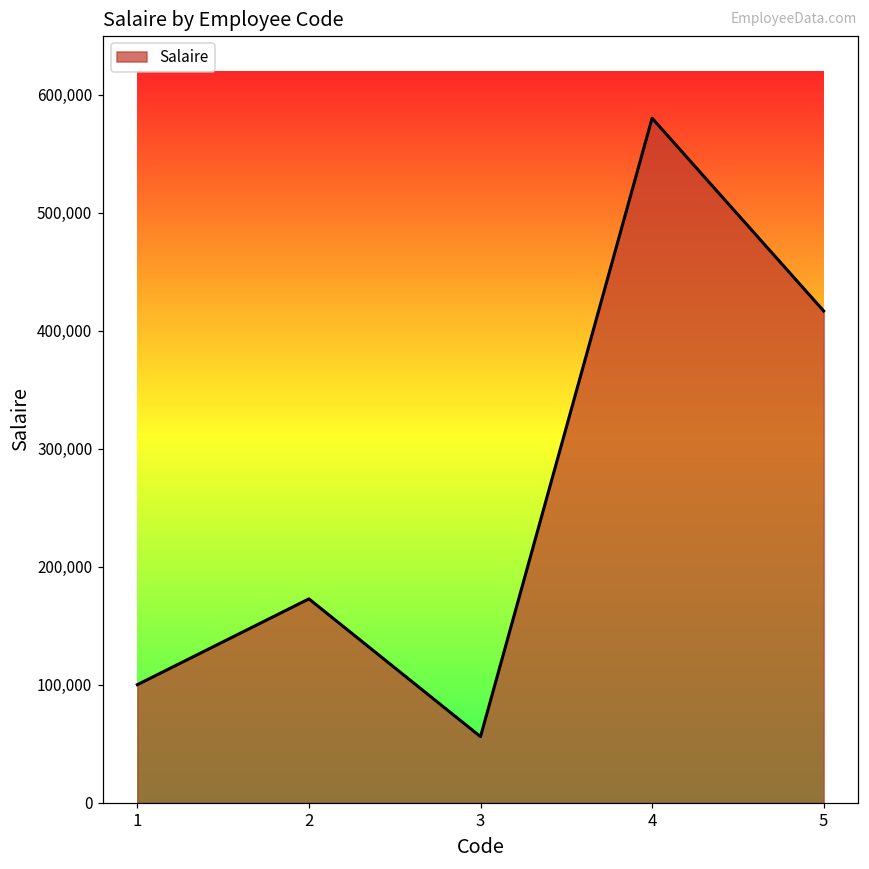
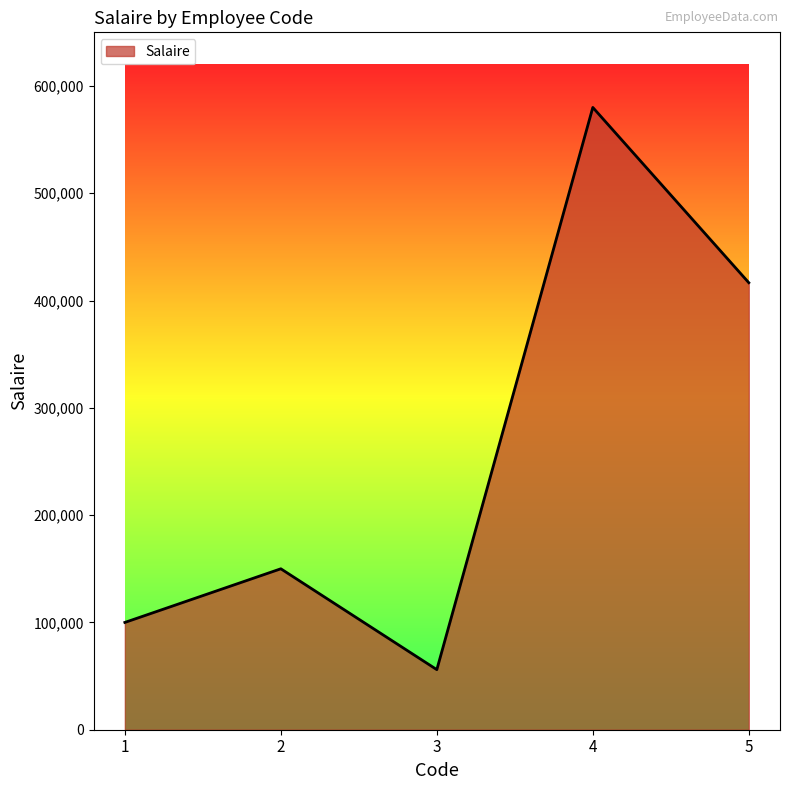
  {
    "1": "100,000",
-   "2": "173,000",
+   "2": "150,000",
    "3": "56,000",
    "4": "580,000",
    "5": "417,000"
  }
